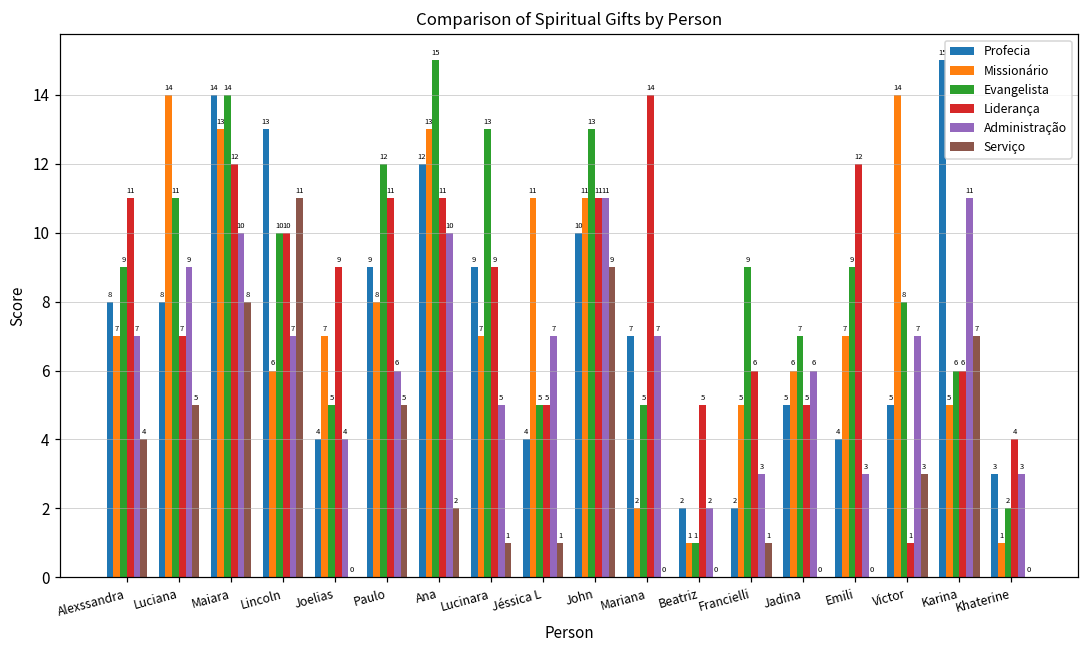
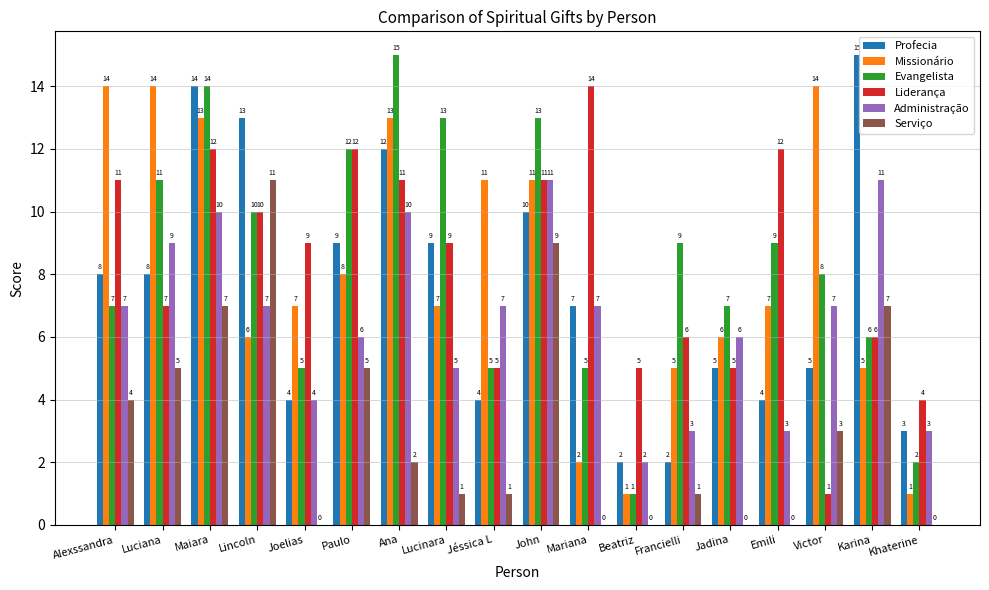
  {
    "Profecia": {
      "Alexssandra": 8,
      "Luciana": 8,
      "Maiara": 14,
      "Lincoln": 13,
      "Joelias": 4,
      "Paulo": 9,
      "Ana": 12,
      "Lucinara": 9,
      "Jéssica L": 4,
      "John": 10,
      "Mariana": 7,
      "Beatriz": 2,
      "Francielli": 2,
      "Jadina": 5,
      "Emili": 4,
      "Victor": 5,
      "Khaterine": 3
    },
    "Missionário": {
-     "Alexssandra": 7,
+     "Alexssandra": 14,
      "Luciana": 14,
      "Maiara": 13,
      "Lincoln": 6,
      "Joelias": 7,
      "Paulo": 8,
      "Ana": 13,
      "Lucinara": 7,
      "Jéssica L": 11,
      "John": 11,
      "Mariana": 2,
      "Beatriz": 1,
      "Francielli": 5,
      "Jadina": 6,
      "Emili": 7,
      "Victor": 14,
      "Karina": 5,
      "Khaterine": 1
    },
    "Evangelista": {
-     "Alexssandra": 9,
+     "Alexssandra": 7,
      "Luciana": 11,
      "Maiara": 14,
      "Joelias": 5,
      "Paulo": 12,
      "Ana": 15,
      "Lucinara": 13,
      "Jéssica L": 5,
      "John": 13,
      "Mariana": 5,
      "Beatriz": 1,
      "Francielli": 9,
      "Jadina": 7,
      "Emili": 9,
      "Victor": 8,
      "Karina": 6,
      "Khaterine": 2
    },
    "Liderança": {
      "Alexssandra": 11,
      "Luciana": 7,
      "Maiara": 12,
      "Joelias": 9,
-     "Paulo": 11,
+     "Paulo": 12,
      "Ana": 11,
      "Lucinara": 9,
      "Jéssica L": 5,
      "Mariana": 14,
      "Beatriz": 5,
      "Francielli": 6,
      "Jadina": 5,
      "Emili": 12,
      "Victor": 1,
      "Karina": 6,
      "Khaterine": 4
    },
    "Administração": {
      "Alexssandra": 7,
      "Luciana": 9,
      "Maiara": 10,
      "Lincoln": 7,
      "Joelias": 4,
      "Paulo": 6,
      "Ana": 10,
      "Lucinara": 5,
      "Jéssica L": 7,
      "Mariana": 7,
      "Beatriz": 2,
      "Francielli": 3,
      "Jadina": 6,
      "Emili": 3,
      "Victor": 7,
      "Karina": 11,
      "Khaterine": 3
    },
    "Serviço": {
      "Alexssandra": 4,
      "Luciana": 5,
-     "Maiara": 8,
+     "Maiara": 7,
      "Lincoln": 11,
      "Joelias": 0,
      "Paulo": 5,
      "Ana": 2,
      "Lucinara": 1,
      "Jéssica L": 1,
      "John": 9,
      "Mariana": 0,
      "Beatriz": 0,
      "Francielli": 1,
      "Jadina": 0,
      "Emili": 0,
      "Victor": 3,
      "Karina": 7,
      "Khaterine": 0
    }
  }
